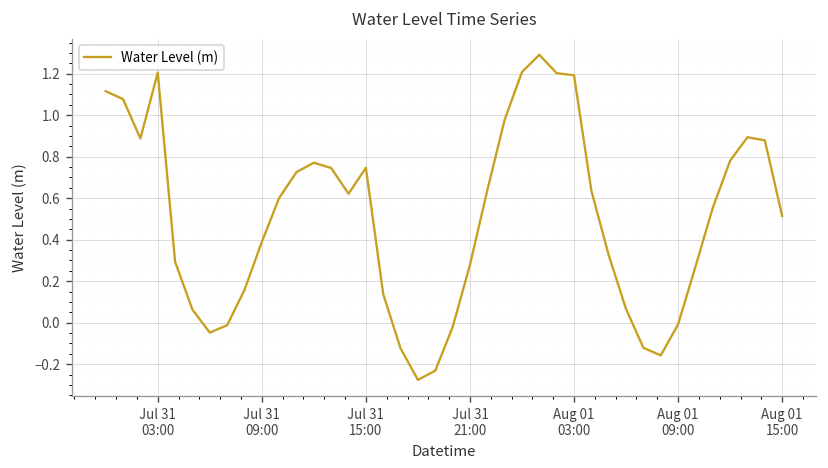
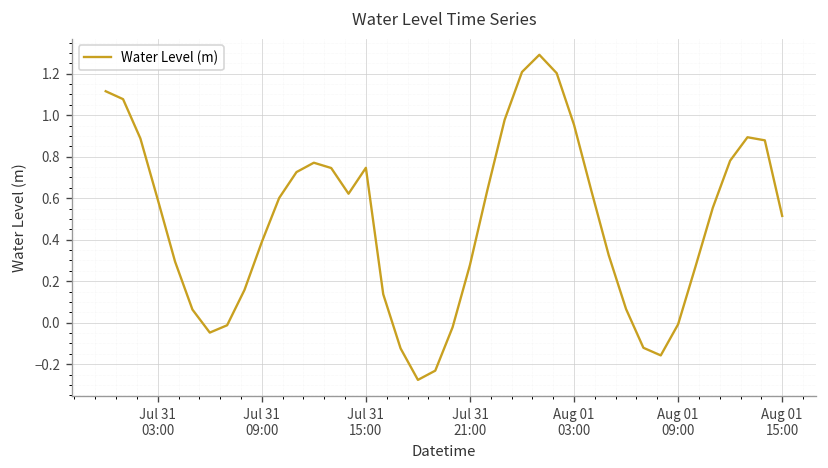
  {
-   "Jul 31 03:00": 1.21,
+   "Jul 31 03:00": 0.59,
    "Jul 31 09:00": 0.39,
    "Jul 31 15:00": 0.75,
    "Jul 31 21:00": 0.28,
-   "Aug 01 03:00": 1.19,
+   "Aug 01 03:00": 0.95,
    "Aug 01 09:00": -0.01,
    "Aug 01 15:00": 0.51
  }
